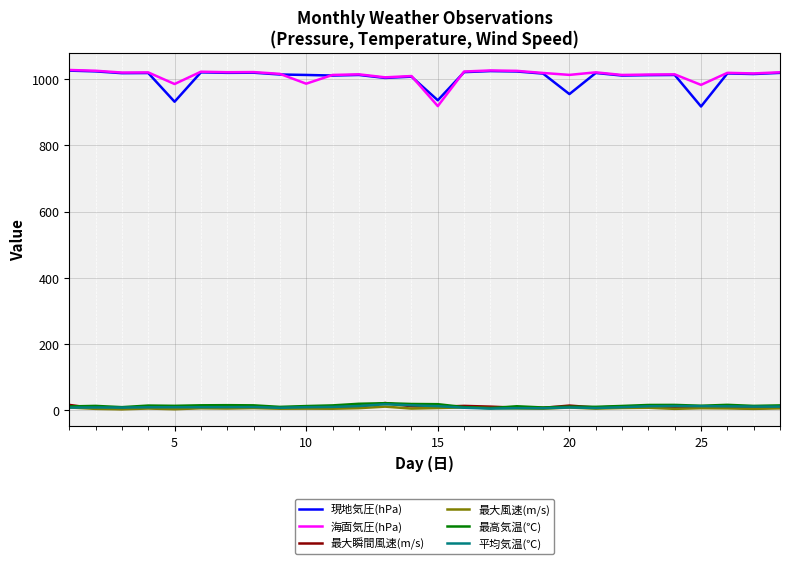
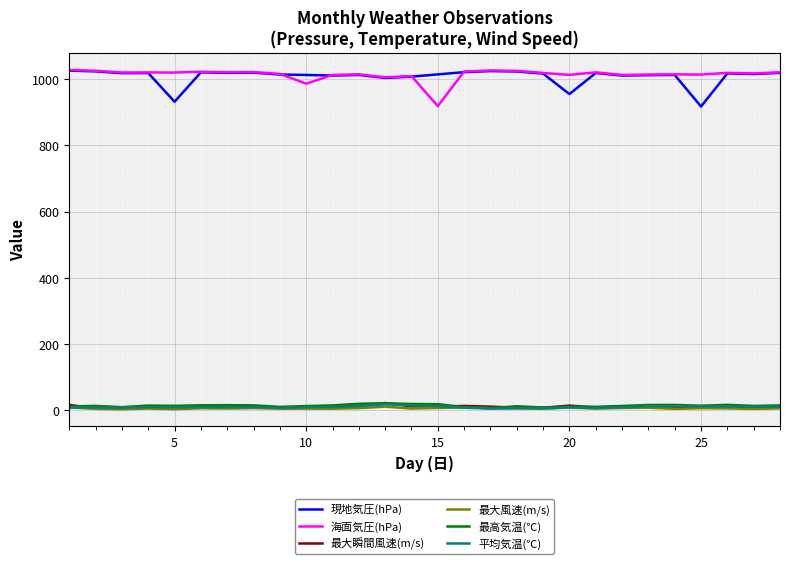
  {
    "現地気圧(hPa)": {
      "5": 930,
      "10": 1010,
-     "15": 940,
+     "15": 1010,
      "20": 960,
      "25": 920
    },
    "海面気圧(hPa)": {
-     "5": 990,
+     "5": 1020,
      "10": 990,
      "15": 920,
      "20": 1010,
-     "25": 980
+     "25": 1010
    }
  }
